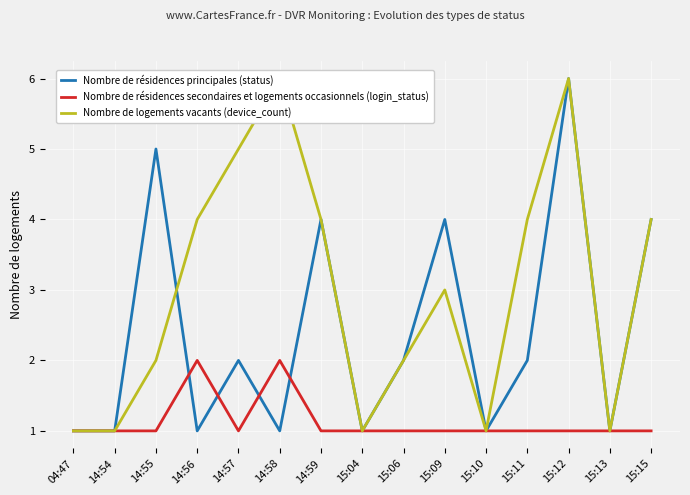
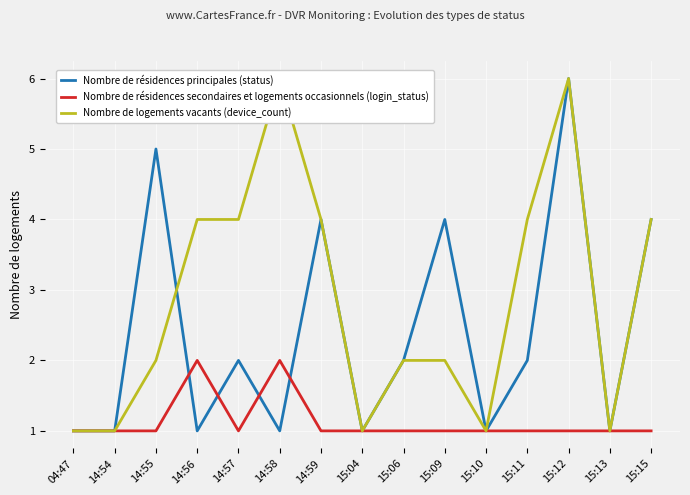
  {
    "Nombre de résidences principales (status)": {
      "14:55": 5,
      "14:56": 1,
      "14:57": 2,
      "14:58": 1,
      "15:09": 4,
      "15:11": 2
    },
    "Nombre de résidences secondaires et logements occasionnels (login_status)": {
      "14:55": 1,
      "14:56": 2,
      "14:57": 1,
      "14:58": 2,
      "14:59": 1,
      "15:06": 1,
      "15:09": 1,
      "15:11": 1,
      "15:12": 1,
      "15:15": 1
    },
    "Nombre de logements vacants (device_count)": {
      "14:55": 2,
      "14:56": 4,
-     "14:57": 5,
-     "15:09": 3,
+     "14:57": 4,
+     "15:09": 2,
      "15:11": 4
    }
  }
